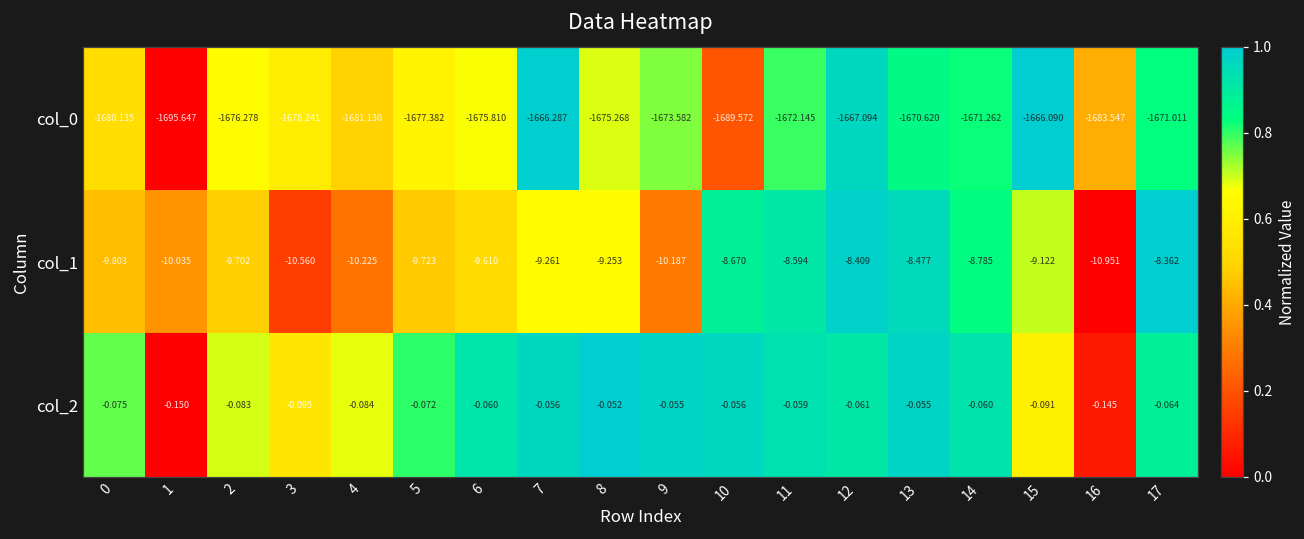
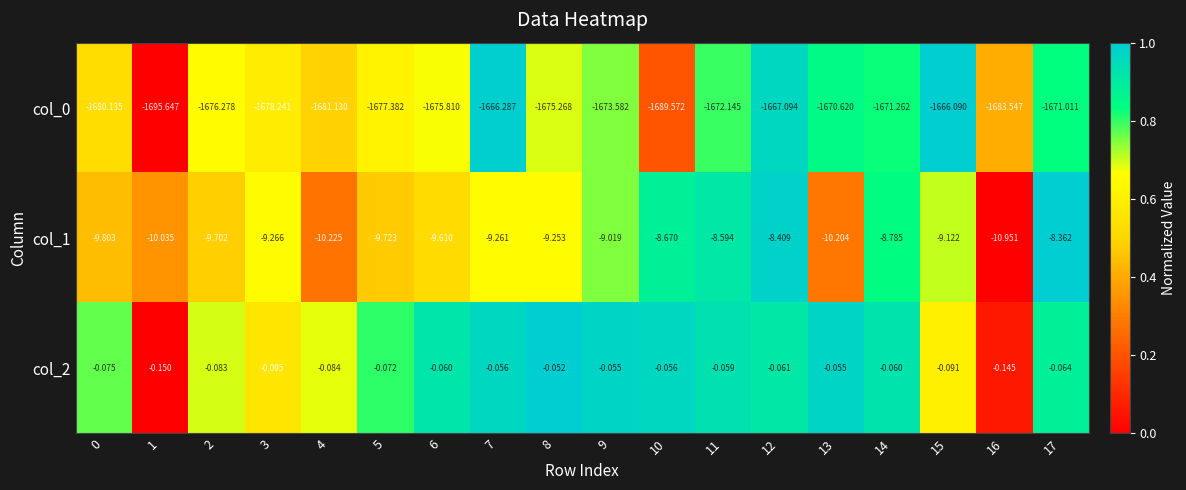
  {
    "col_0": {
      "0": -1680.135,
      "1": -1695.647,
      "2": -1676.278,
      "3": -1678.241,
      "4": -1681.130,
      "5": -1677.382,
      "6": -1675.810,
      "7": -1666.287,
      "8": -1675.268,
      "9": -1673.582,
      "10": -1689.572,
      "11": -1672.145,
      "12": -1667.094,
      "13": -1670.620,
      "14": -1671.262,
      "15": -1666.090,
      "16": -1683.547,
      "17": -1671.011
    },
    "col_1": {
      "0": -9.803,
      "1": -10.035,
      "2": -9.702,
-     "3": -10.560,
+     "3": -9.266,
      "4": -10.225,
      "5": -9.723,
      "6": -9.610,
      "7": -9.261,
      "8": -9.253,
-     "9": -10.187,
+     "9": -9.019,
      "10": -8.670,
      "11": -8.594,
      "12": -8.409,
-     "13": -8.477,
+     "13": -10.204,
      "14": -8.785,
      "15": -9.122,
      "16": -10.951,
      "17": -8.362
    },
    "col_2": {
      "0": -0.075,
      "1": -0.150,
      "2": -0.083,
      "3": -0.095,
      "4": -0.084,
      "5": -0.072,
      "6": -0.060,
      "7": -0.056,
      "8": -0.052,
      "9": -0.055,
      "10": -0.056,
      "11": -0.059,
      "12": -0.061,
      "13": -0.055,
      "14": -0.060,
      "15": -0.091,
      "16": -0.145,
      "17": -0.064
    }
  }
